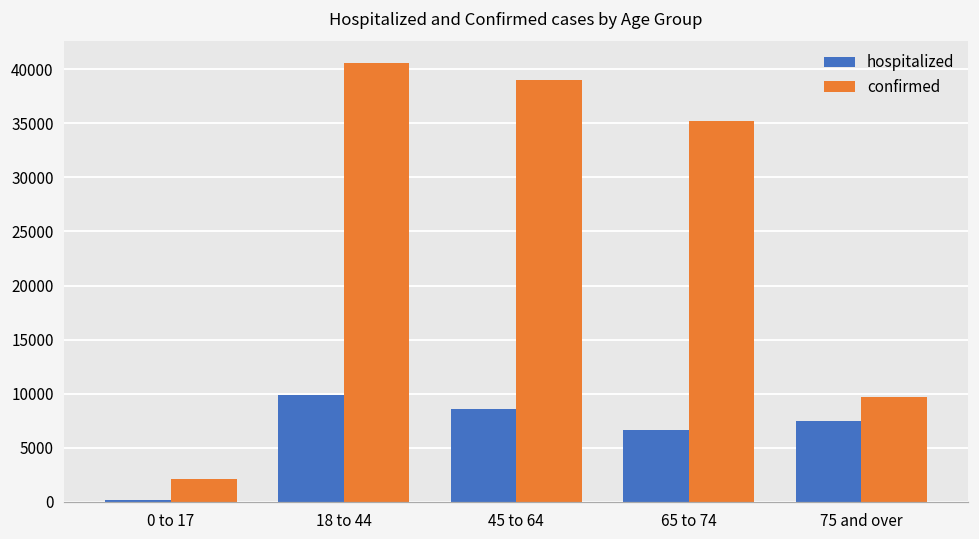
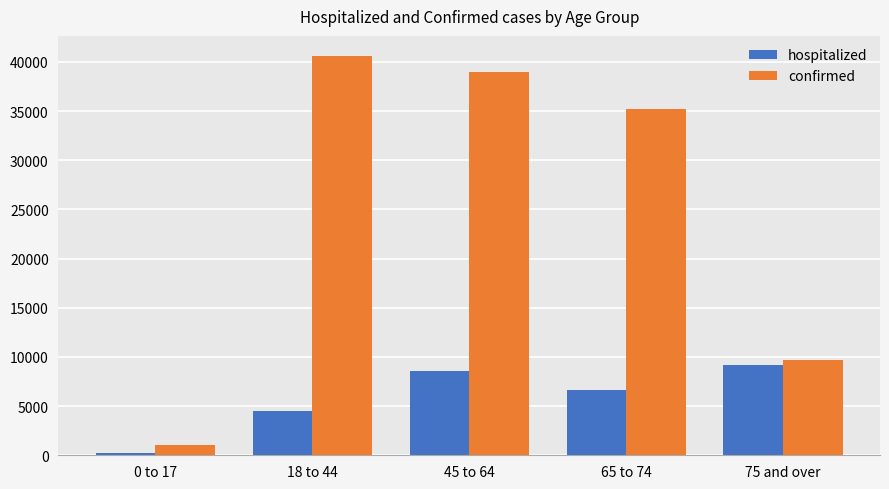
  {
    "hospitalized": {
-     "18 to 44": 10000,
+     "18 to 44": 4000,
      "45 to 64": 9000,
      "65 to 74": 7000,
-     "75 and over": 8000
+     "75 and over": 9000
    },
    "confirmed": {
-     "0 to 17": 2000,
+     "0 to 17": 1000,
      "18 to 44": 41000,
      "45 to 64": 39000,
      "65 to 74": 35000,
      "75 and over": 10000
    }
  }
